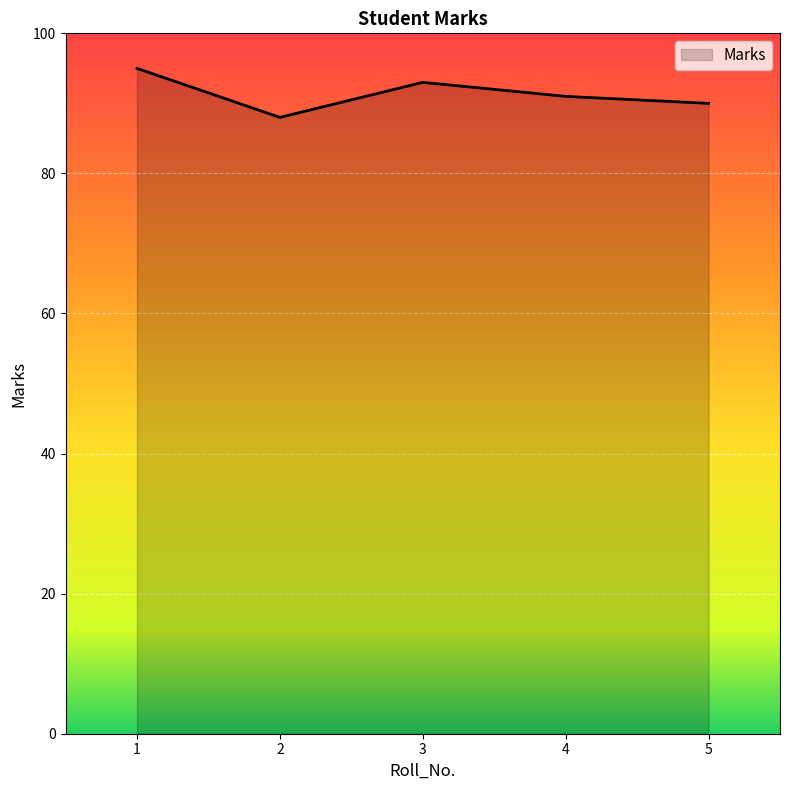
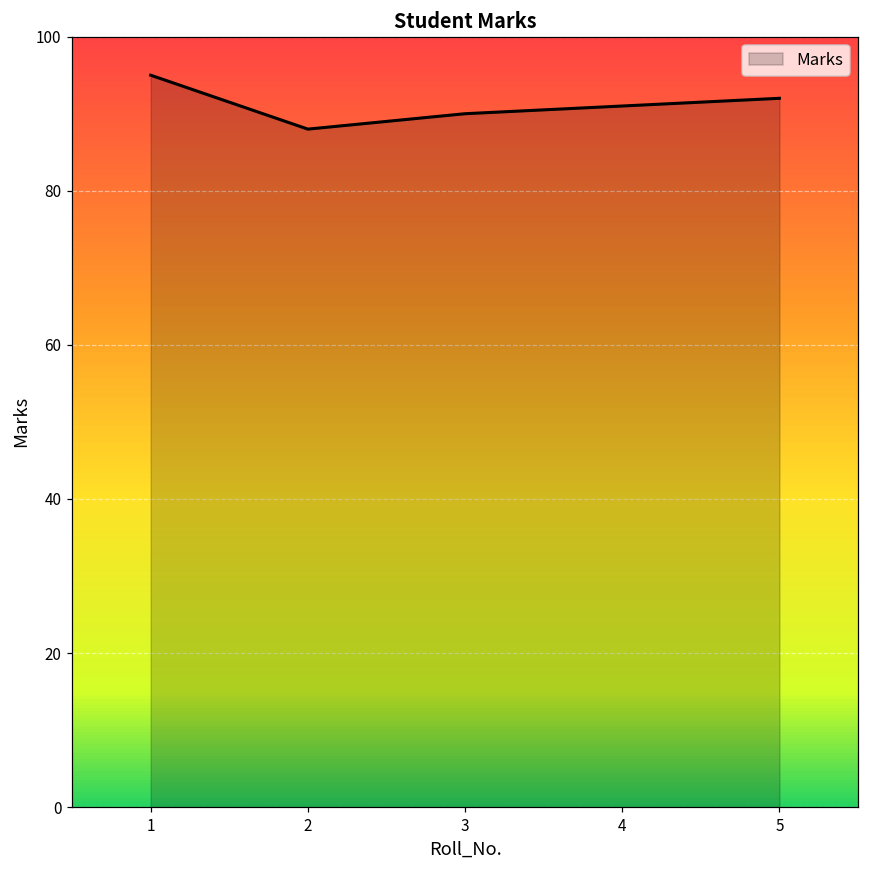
  {
    "1": 95,
    "2": 88,
-   "3": 93,
+   "3": 90,
    "4": 91,
-   "5": 90
+   "5": 92
  }
